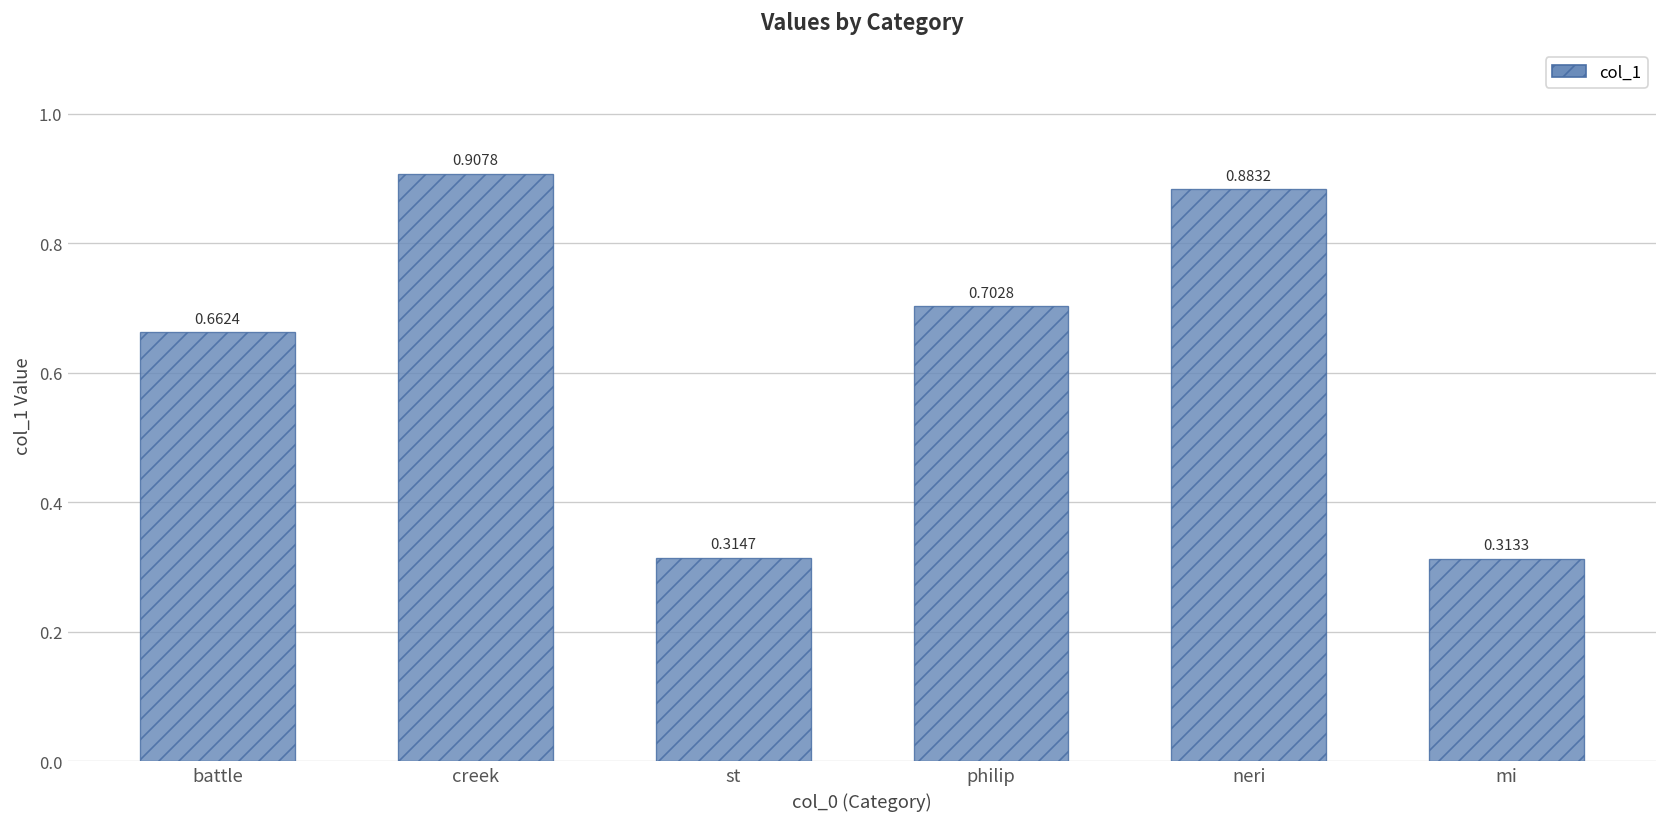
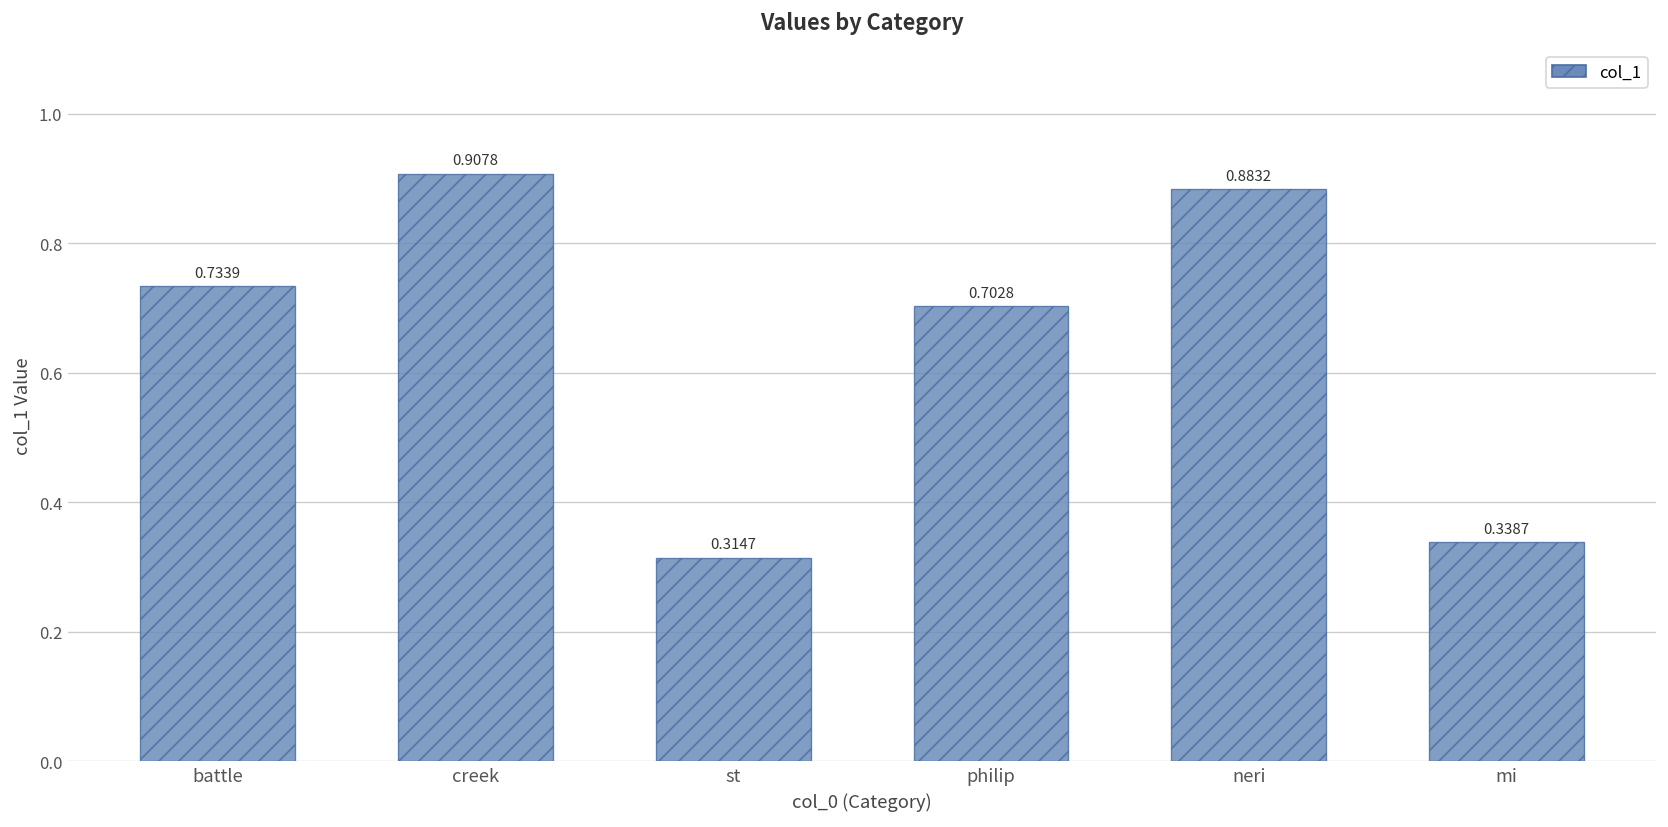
  {
-   "battle": 0.6624,
+   "battle": 0.7339,
    "creek": 0.9078,
    "st": 0.3147,
    "philip": 0.7028,
    "neri": 0.8832,
-   "mi": 0.3133
+   "mi": 0.3387
  }
